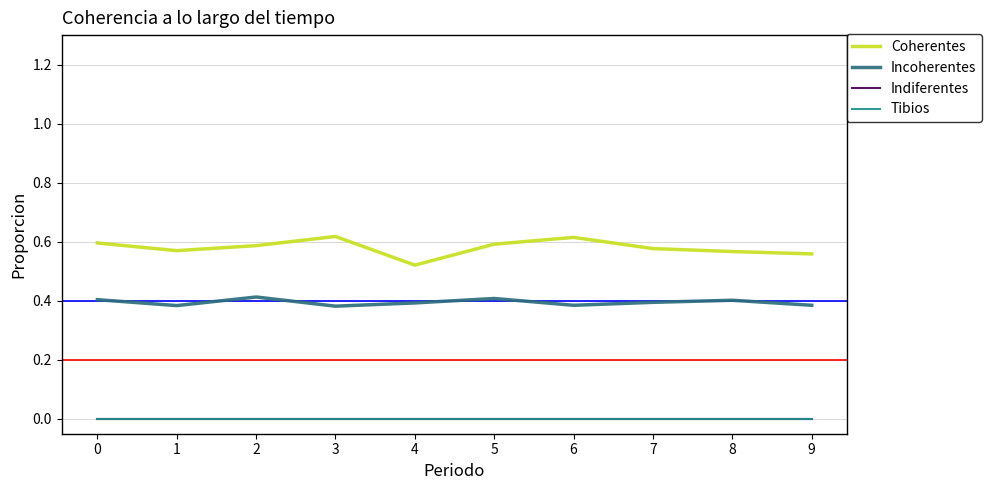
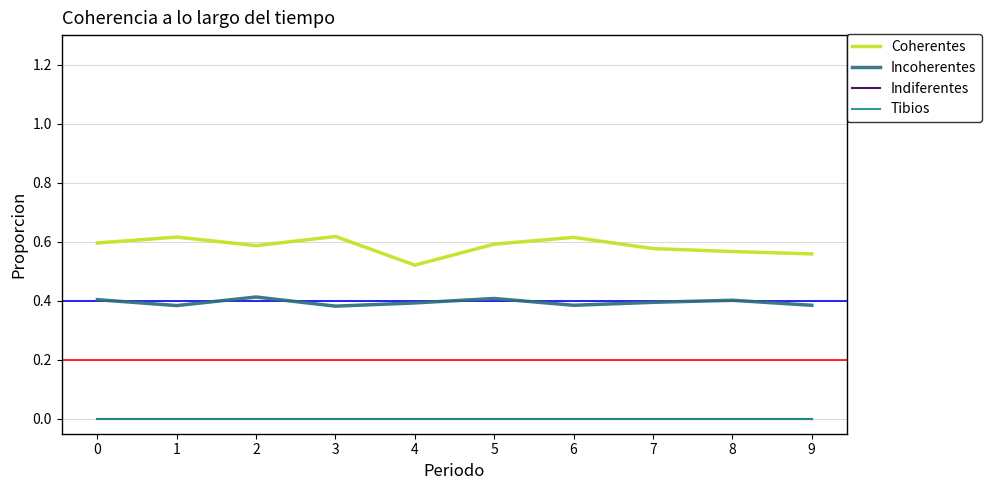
  {
    "Coherentes": {
      "0": 0.60,
-     "1": 0.57,
+     "1": 0.62,
      "2": 0.59,
      "3": 0.62,
      "4": 0.52,
      "5": 0.59,
      "6": 0.62,
      "7": 0.58,
      "8": 0.57,
      "9": 0.56
    }
  }
